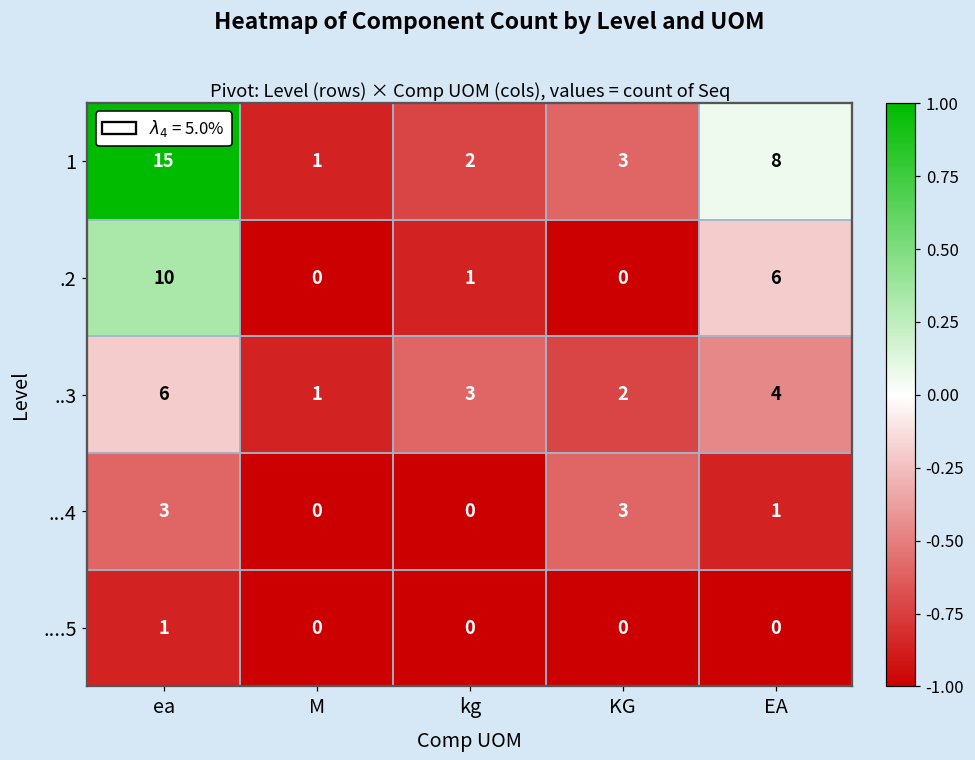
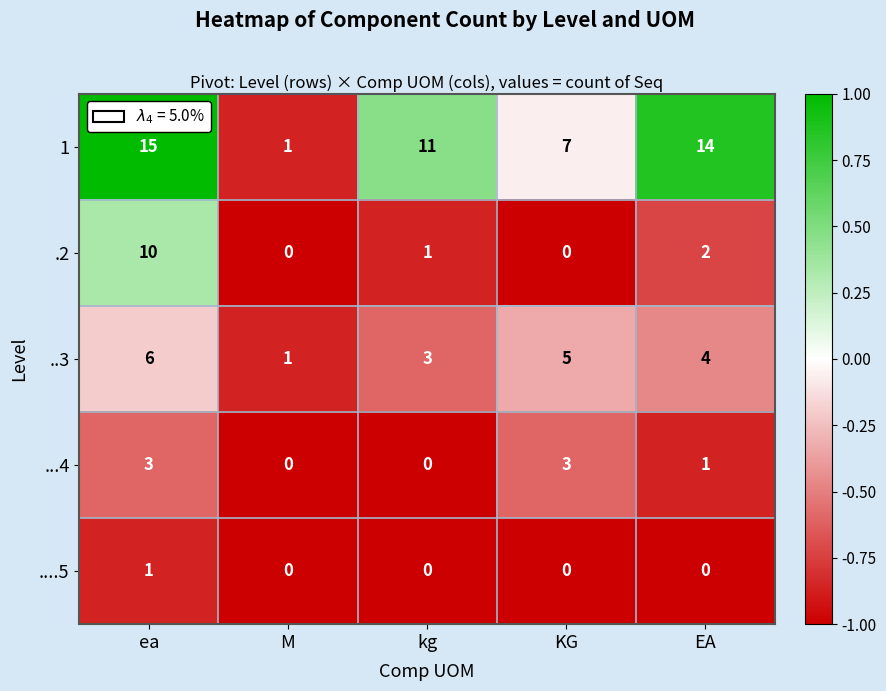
  {
    "1": {
      "ea": 15,
      "M": 1,
-     "kg": 2,
-     "KG": 3,
-     "EA": 8
+     "kg": 11,
+     "KG": 7,
+     "EA": 14
    },
    ".2": {
      "ea": 10,
      "M": 0,
      "kg": 1,
      "KG": 0,
-     "EA": 6
+     "EA": 2
    },
    "..3": {
      "ea": 6,
      "M": 1,
      "kg": 3,
-     "KG": 2,
+     "KG": 5,
      "EA": 4
    },
    "...4": {
      "ea": 3,
      "M": 0,
      "kg": 0,
      "KG": 3,
      "EA": 1
    },
    "....5": {
      "ea": 1,
      "M": 0,
      "kg": 0,
      "KG": 0,
      "EA": 0
    }
  }
